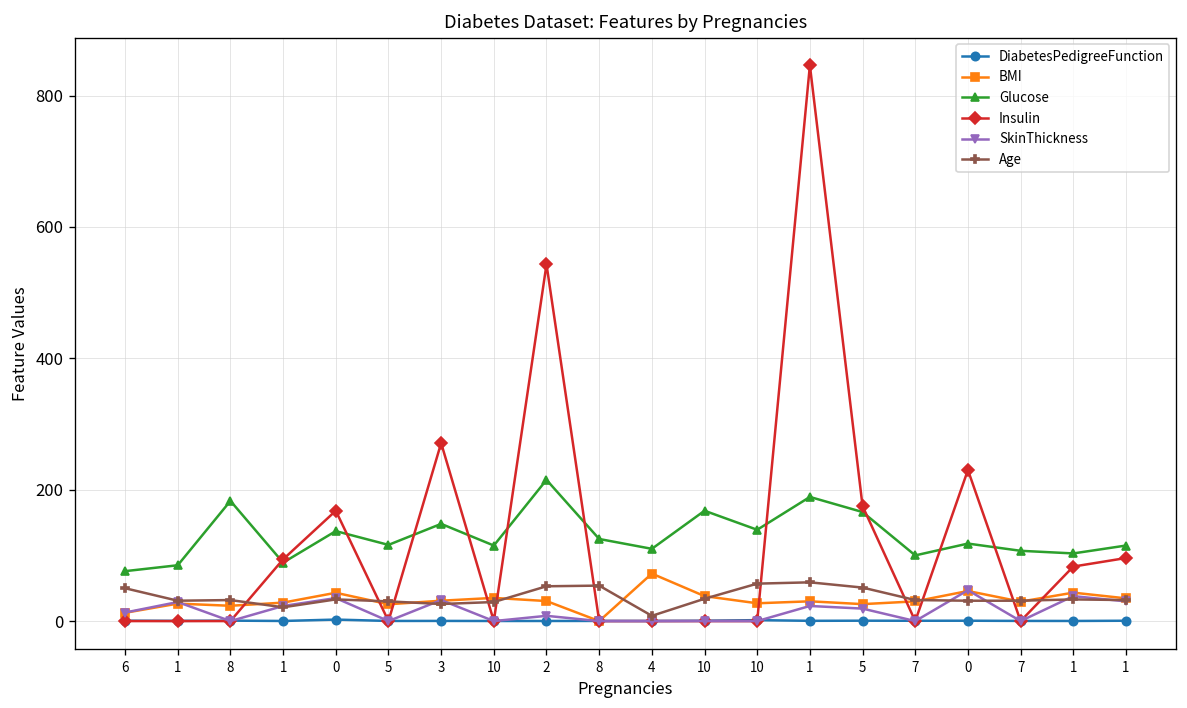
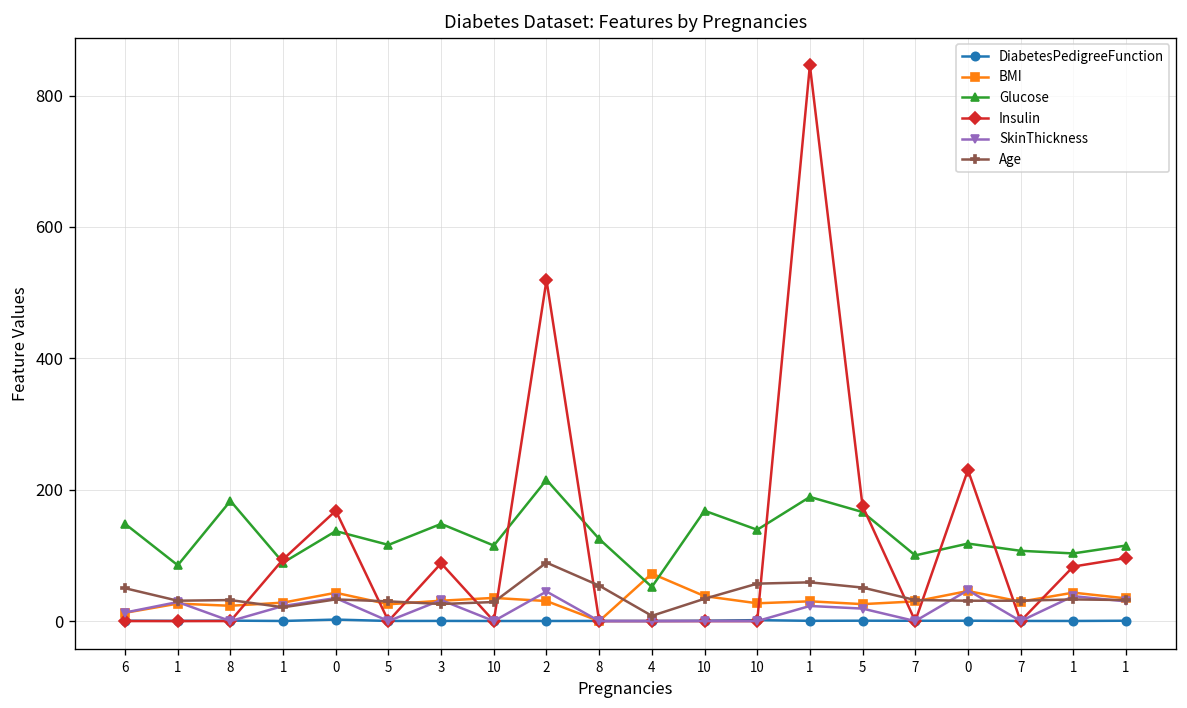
  {
    "DiabetesPedigreeFunction": {
      "3": 0,
      "2": 0
    },
    "BMI": {
      "2": 30,
      "4": 70
    },
    "Glucose": {
-     "6": 80,
+     "6": 150,
      "3": 150,
      "2": 220,
-     "4": 110
+     "4": 50
    },
    "Insulin": {
-     "3": 270,
-     "2": 540
+     "3": 90,
+     "2": 520
    },
    "SkinThickness": {
-     "2": 10
+     "2": 50
    },
    "Age": {
      "6": 50,
      "3": 30,
-     "2": 50,
+     "2": 90,
      "4": 10
    }
  }
